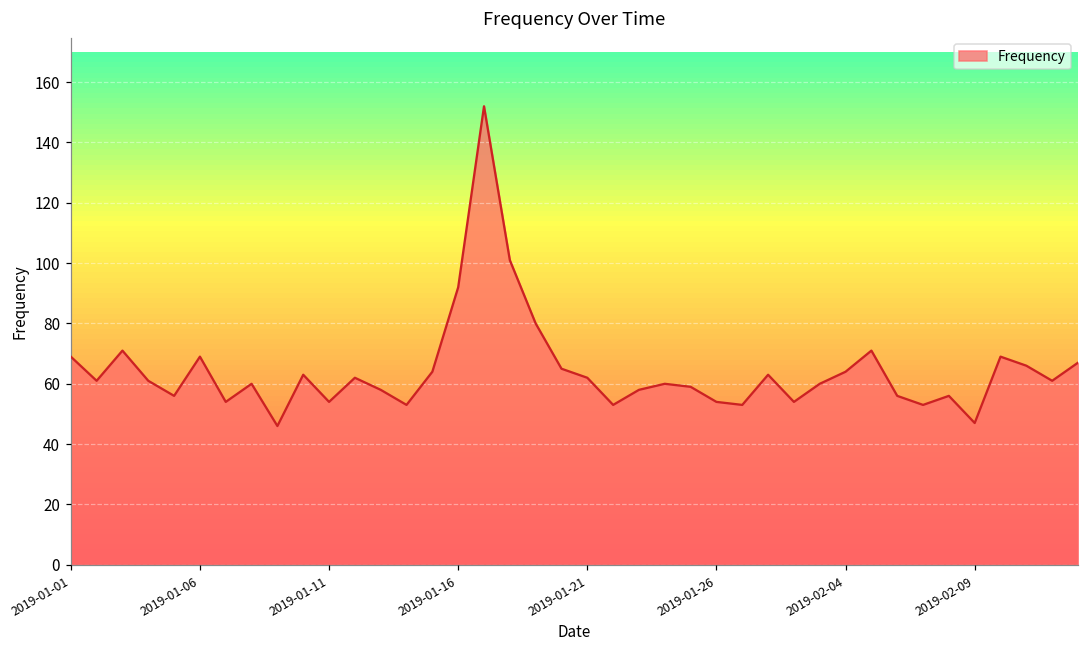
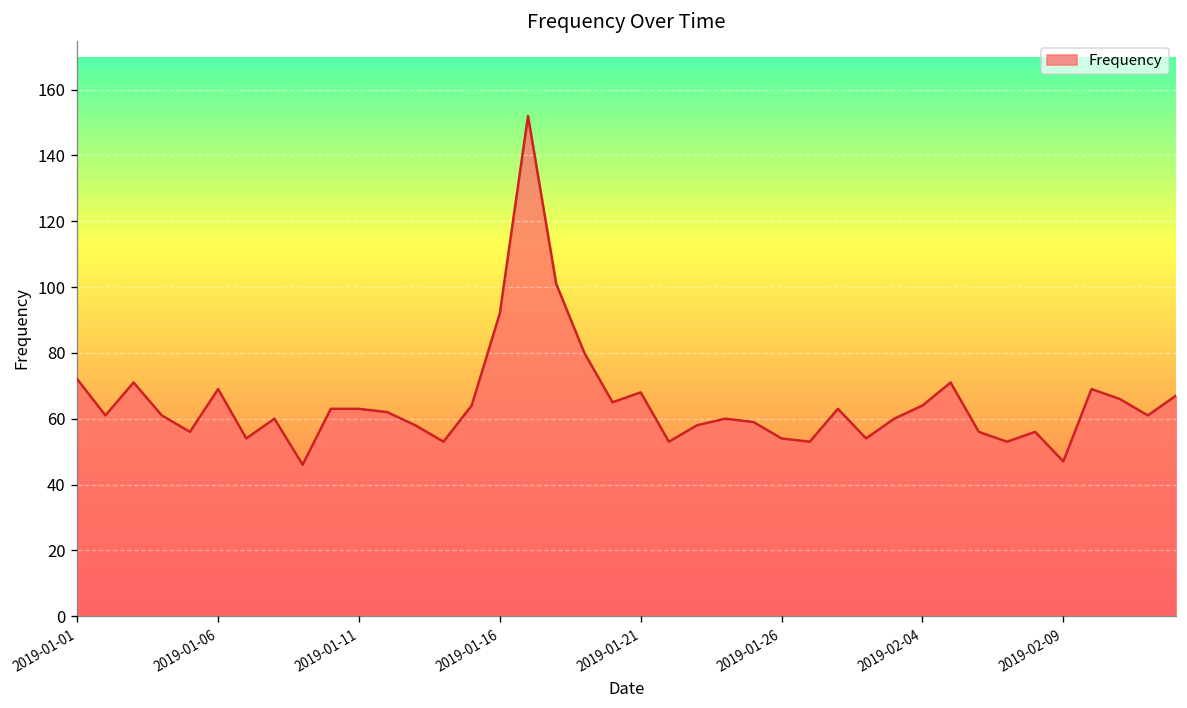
  {
-   "2019-01-01": 69,
+   "2019-01-01": 72,
    "2019-01-06": 69,
-   "2019-01-11": 54,
+   "2019-01-11": 63,
    "2019-01-16": 92,
-   "2019-01-21": 62,
+   "2019-01-21": 68,
    "2019-01-26": 54,
    "2019-02-04": 64,
    "2019-02-09": 47
  }
